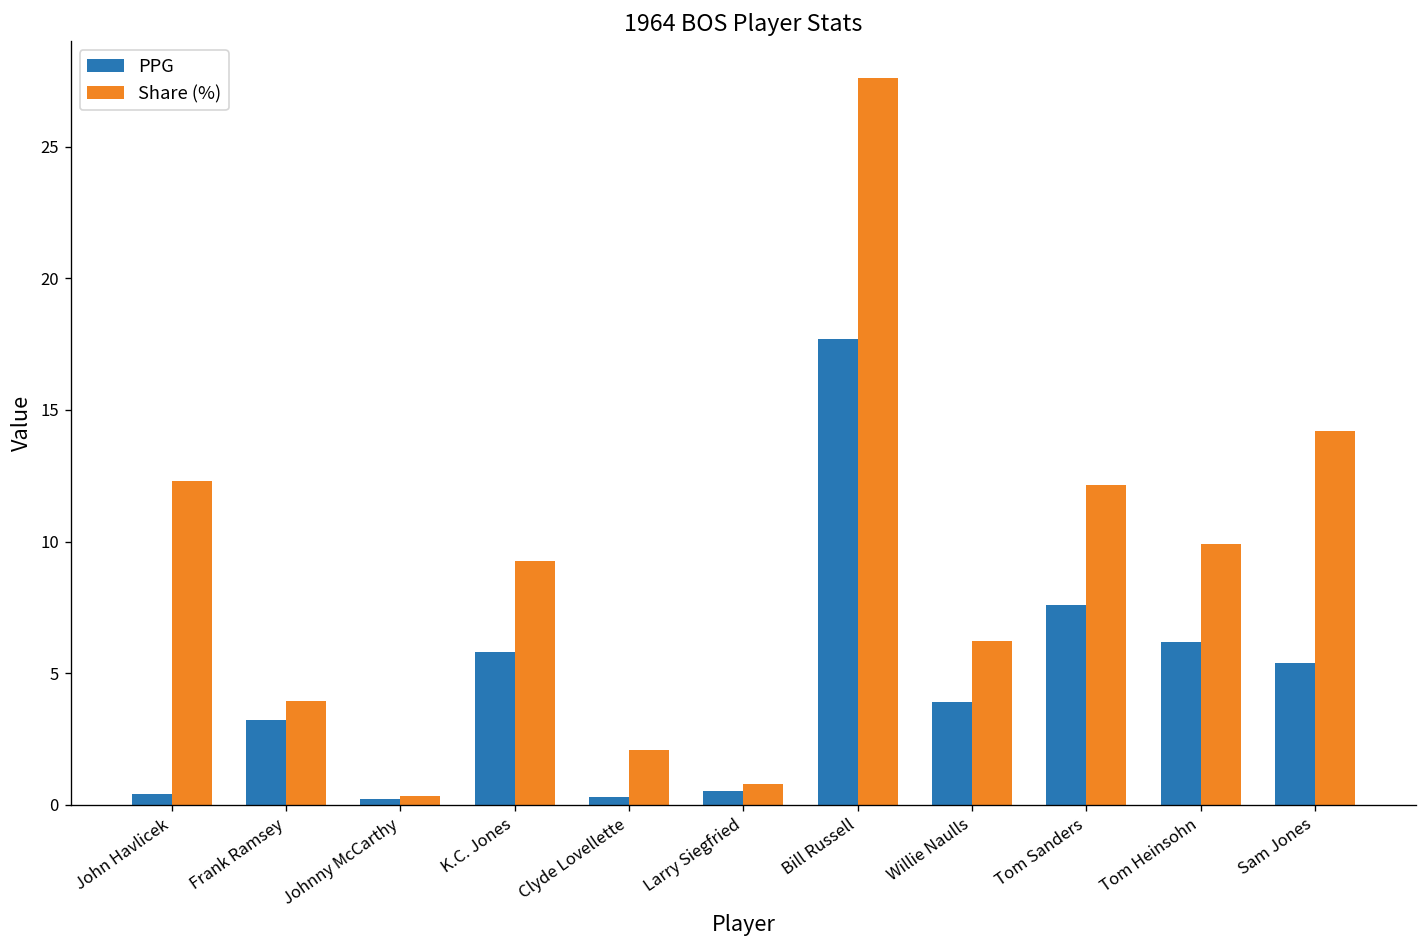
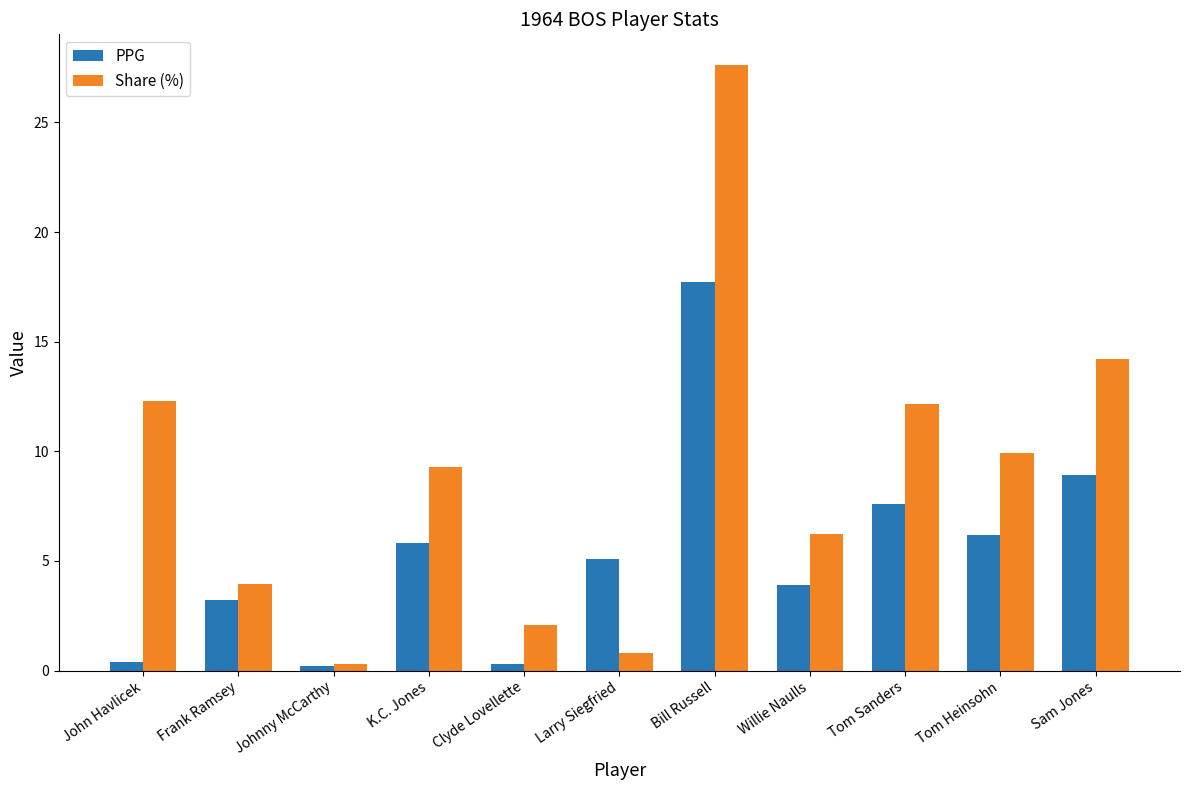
  {
    "PPG": {
      "John Havlicek": 0.4,
      "Frank Ramsey": 3.2,
      "Johnny McCarthy": 0.2,
      "K.C. Jones": 5.8,
      "Clyde Lovellette": 0.3,
-     "Larry Siegfried": 0.5,
+     "Larry Siegfried": 5.1,
      "Bill Russell": 17.7,
      "Willie Naulls": 3.9,
      "Tom Sanders": 7.6,
      "Tom Heinsohn": 6.2,
-     "Sam Jones": 5.4
+     "Sam Jones": 8.9
    },
    "Share (%)": {
      "John Havlicek": 12.3,
      "Frank Ramsey": 3.9,
      "Johnny McCarthy": 0.3,
      "K.C. Jones": 9.3,
      "Clyde Lovellette": 2.1,
      "Larry Siegfried": 0.8,
      "Bill Russell": 27.6,
      "Willie Naulls": 6.2,
      "Tom Sanders": 12.1,
      "Tom Heinsohn": 9.9,
      "Sam Jones": 14.2
    }
  }
